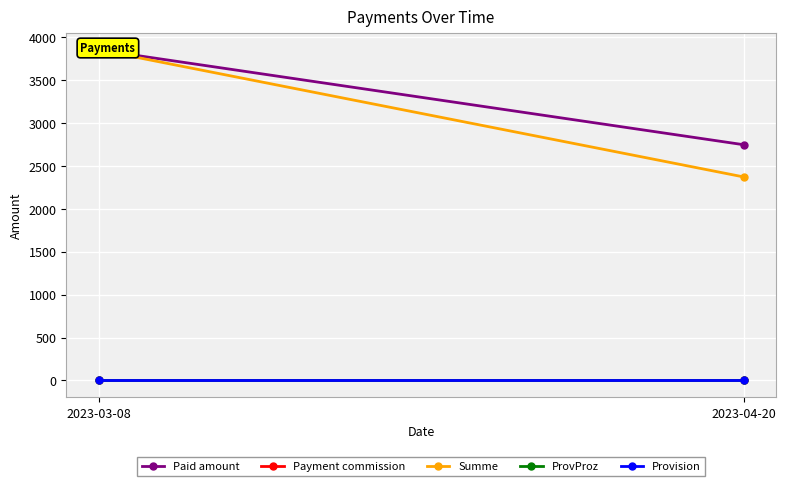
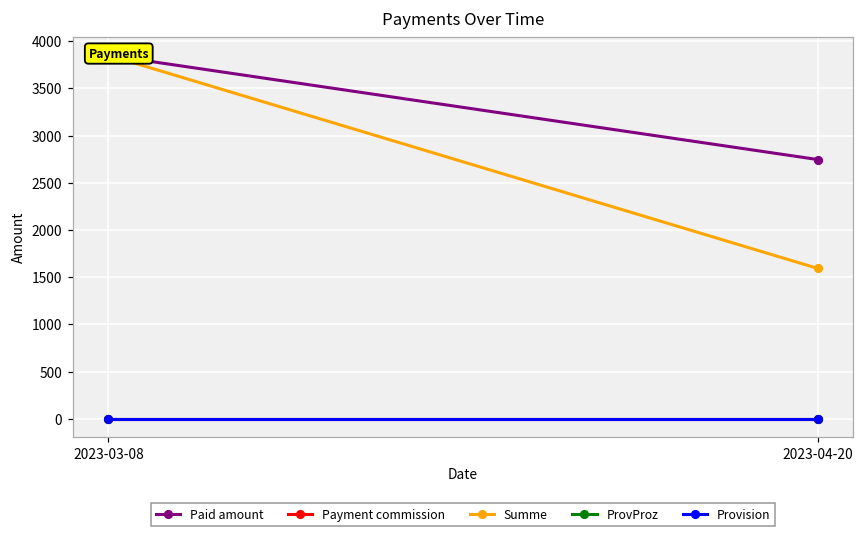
  {
    "Paid amount": {
      "2023-04-20": 2700
    },
    "Provision": {
      "2023-03-08": 0,
      "2023-04-20": 0
    },
    "Summe": {
-     "2023-04-20": 2400
+     "2023-04-20": 1600
    }
  }
